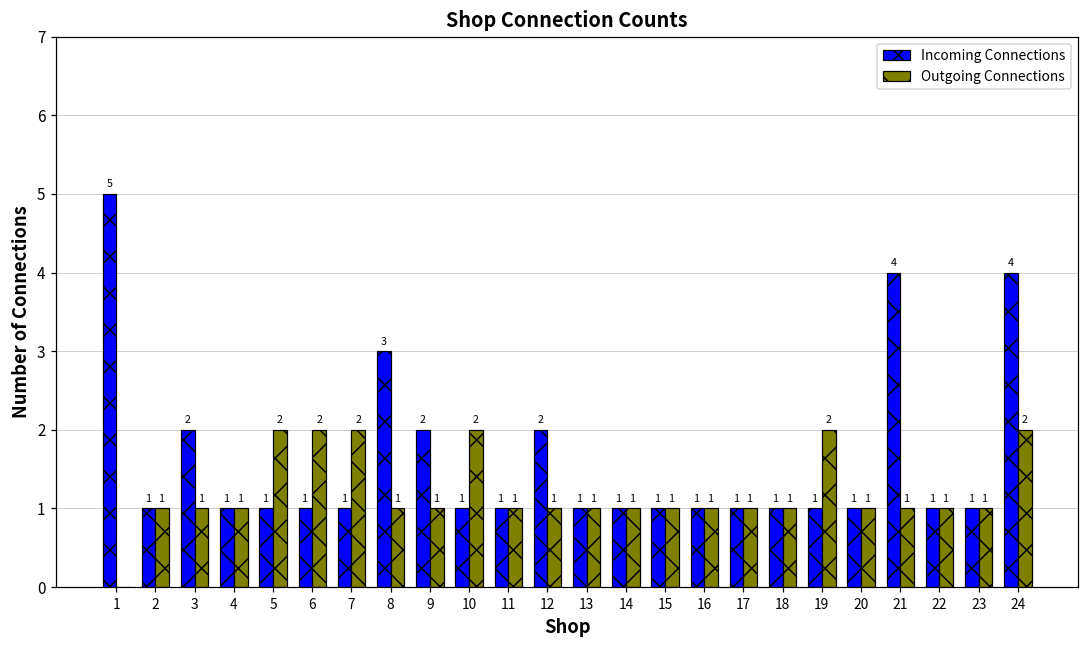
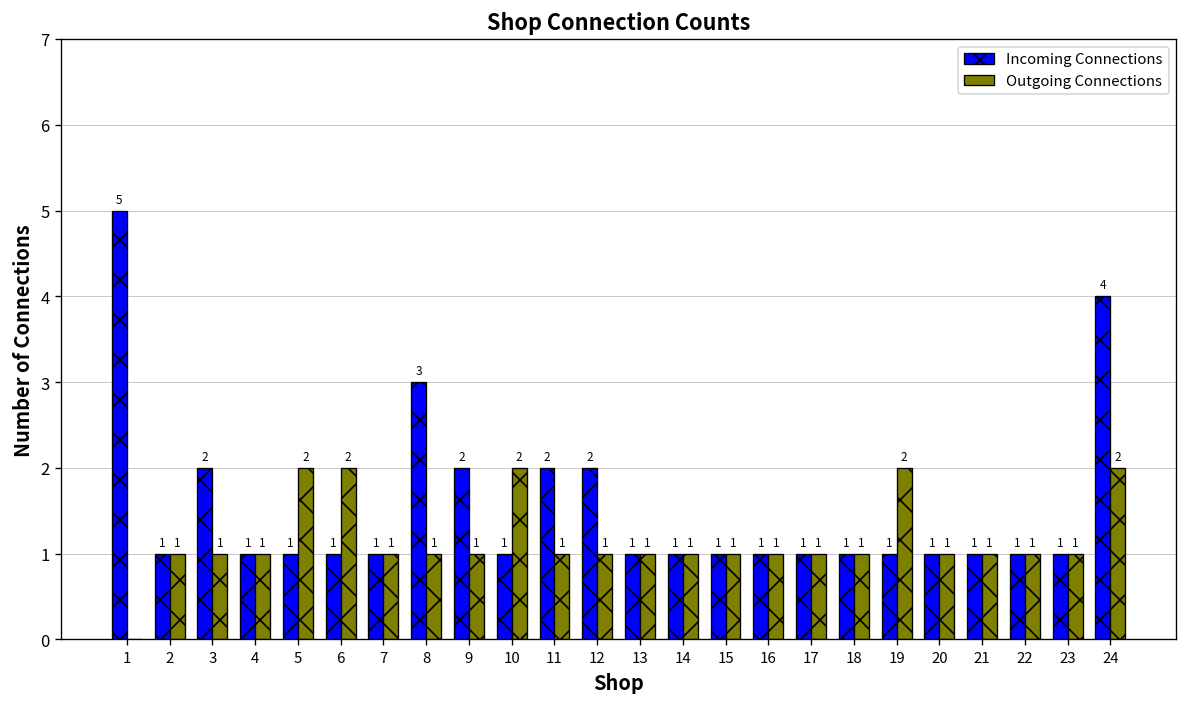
  {
    "Incoming Connections": {
      "1": 5,
      "2": 1,
      "3": 2,
      "4": 1,
      "5": 1,
      "6": 1,
      "7": 1,
      "8": 3,
      "9": 2,
      "10": 1,
-     "11": 1,
+     "11": 2,
      "12": 2,
      "13": 1,
      "14": 1,
      "15": 1,
      "16": 1,
      "17": 1,
      "18": 1,
      "19": 1,
      "20": 1,
-     "21": 4,
+     "21": 1,
      "22": 1,
      "23": 1,
      "24": 4
    },
    "Outgoing Connections": {
      "2": 1,
      "3": 1,
      "4": 1,
      "5": 2,
      "6": 2,
-     "7": 2,
+     "7": 1,
      "8": 1,
      "9": 1,
      "10": 2,
      "11": 1,
      "12": 1,
      "13": 1,
      "14": 1,
      "15": 1,
      "16": 1,
      "17": 1,
      "18": 1,
      "19": 2,
      "20": 1,
      "21": 1,
      "22": 1,
      "23": 1,
      "24": 2
    }
  }
